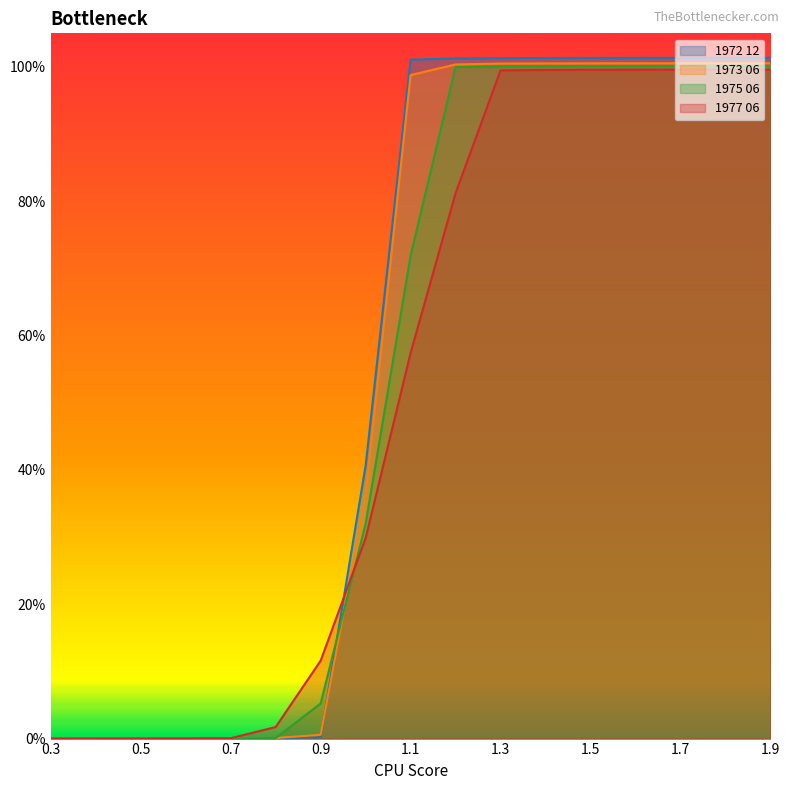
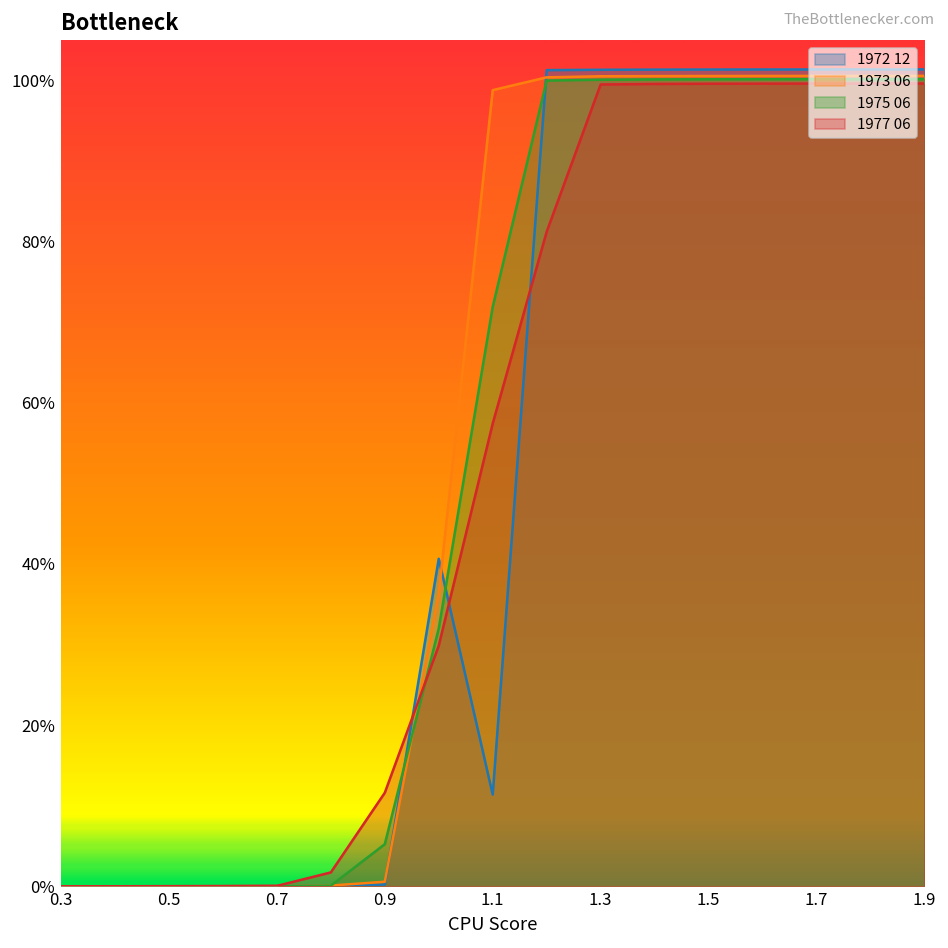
  {
    "1972 12": {
-     "1.1": "101%",
+     "1.1": "11%",
      "1.3": "101%",
      "1.5": "101%",
      "1.9": "101%"
    },
    "1975 06": {
      "0.9": "5%",
      "1.1": "72%",
      "1.3": "100%",
      "1.5": "100%",
      "1.9": "100%"
    }
  }
